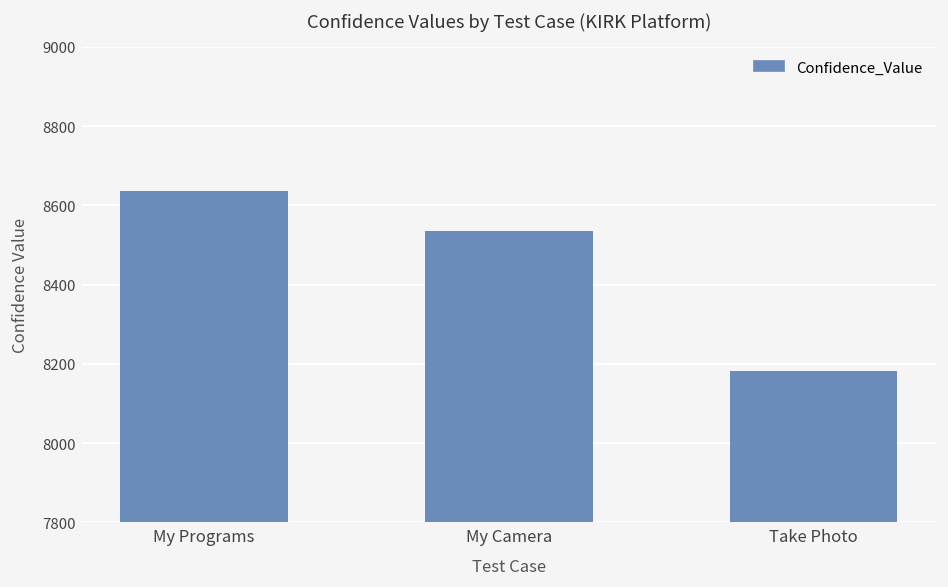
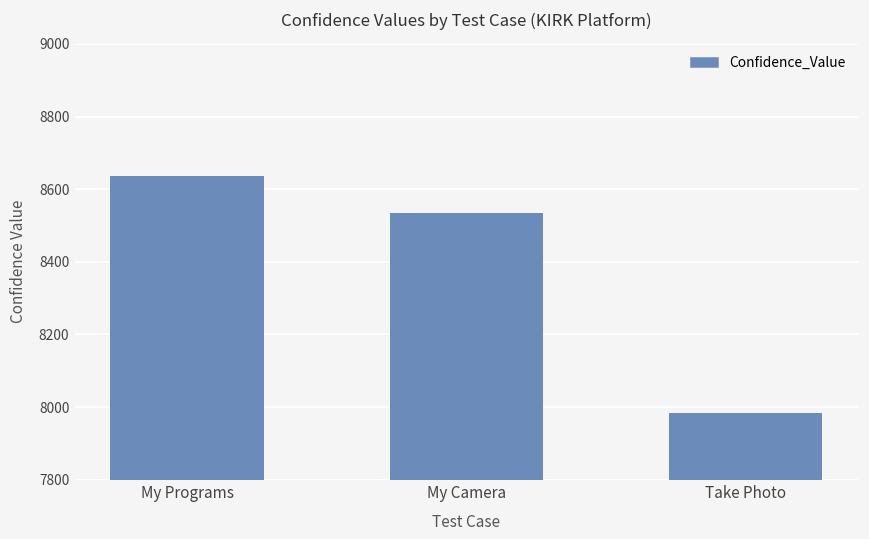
  {
    "My Programs": 8640,
    "My Camera": 8540,
-   "Take Photo": 8180
+   "Take Photo": 7980
  }
